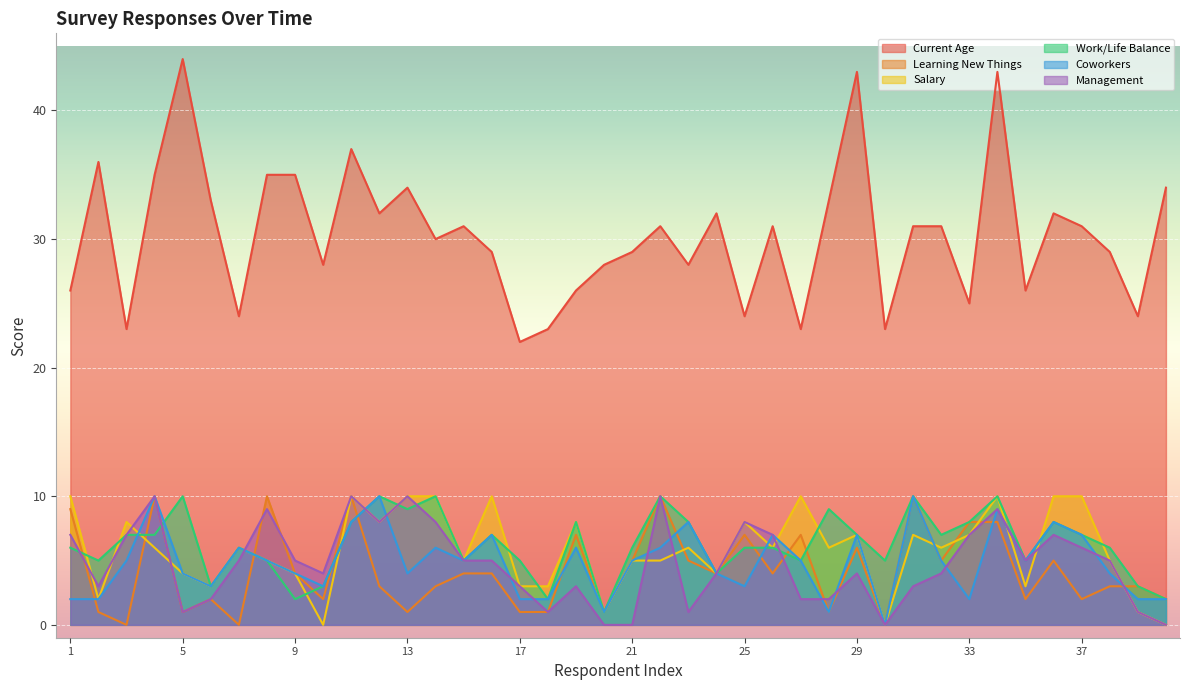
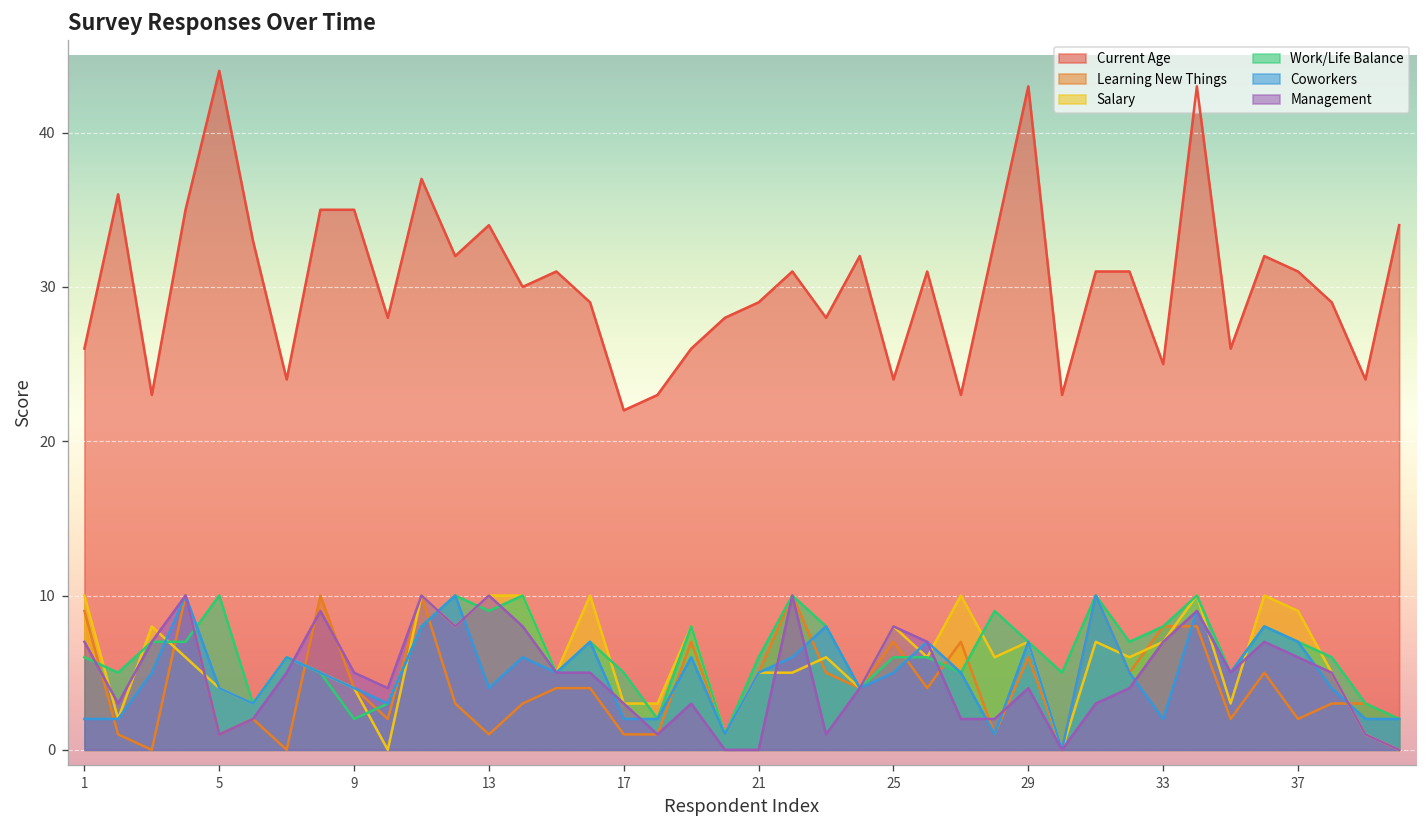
  {
    "Salary": {
      "1": 10,
-     "37": 10
+     "37": 9
    },
    "Work/Life Balance": {
      "1": 6,
      "5": 10,
      "9": 2,
      "13": 9,
      "17": 5,
      "21": 6,
      "25": 6
    },
    "Coworkers": {
      "1": 2,
      "13": 4,
      "17": 2,
-     "25": 3,
+     "25": 5,
      "33": 2
    },
    "Management": {
      "1": 7,
      "9": 5,
      "21": 0,
      "29": 4,
      "37": 6
    }
  }
